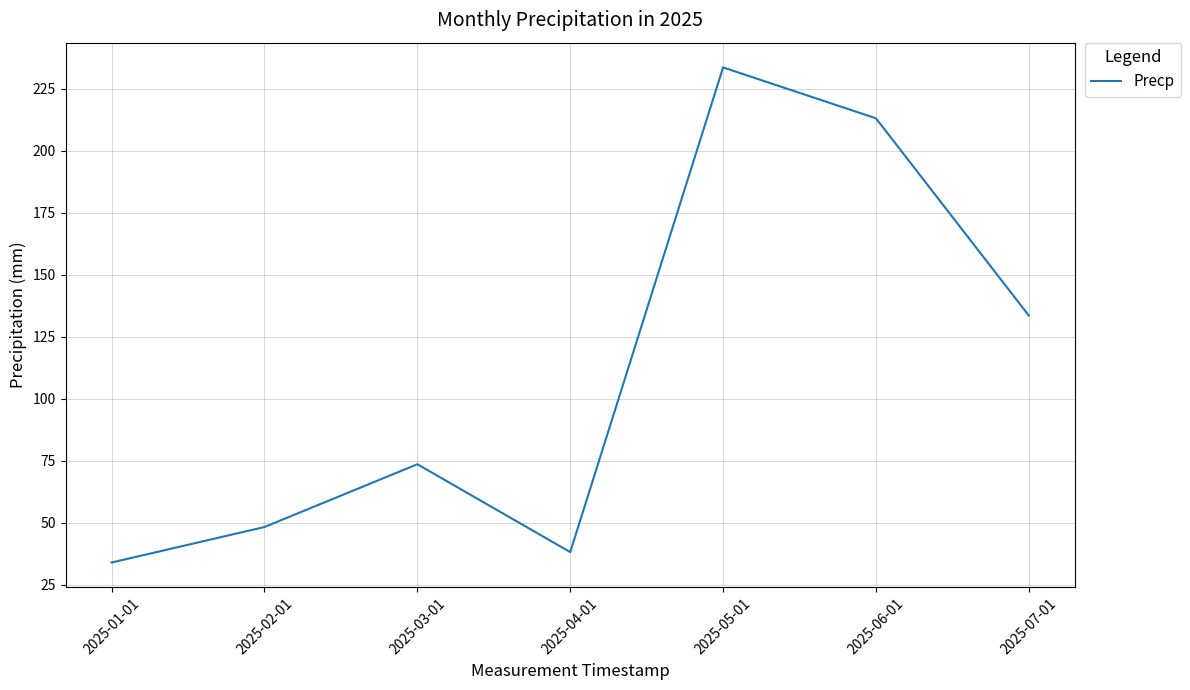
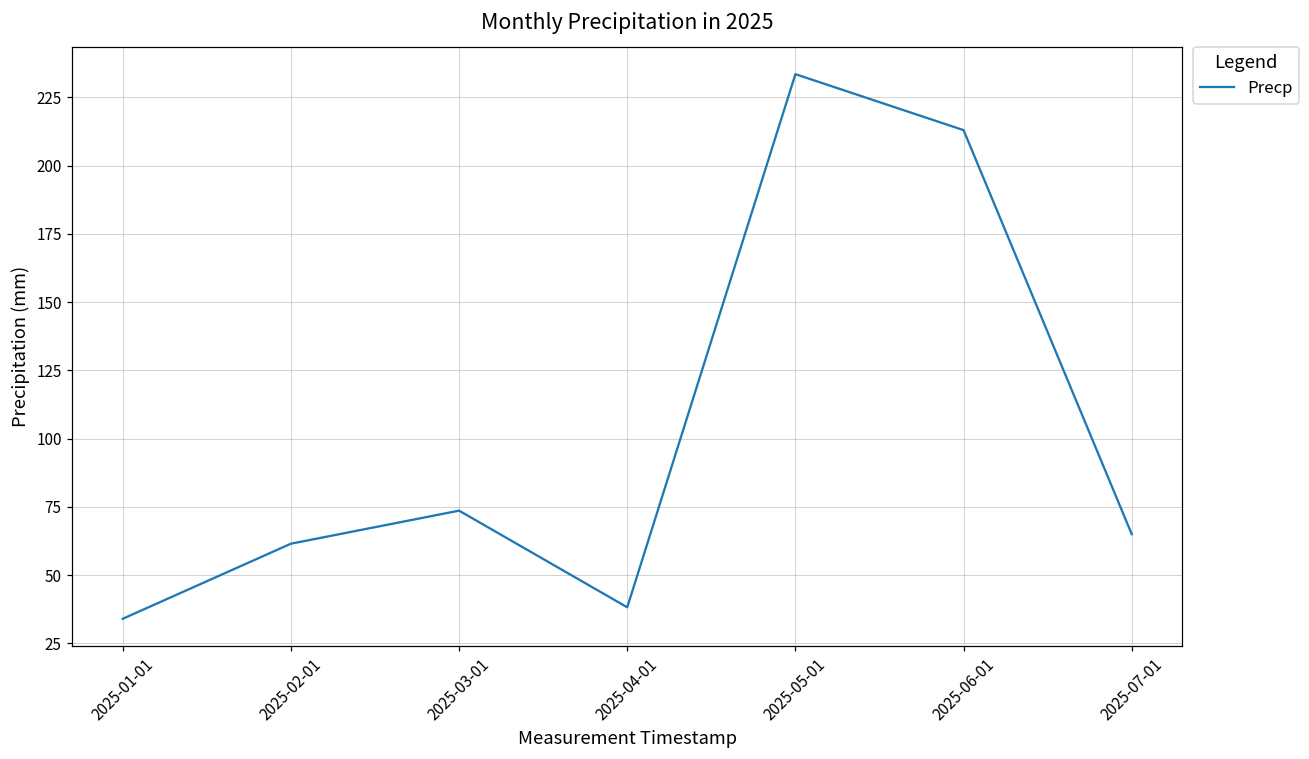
  {
    "2025-01-01": 34,
-   "2025-02-01": 48,
+   "2025-02-01": 62,
    "2025-03-01": 74,
    "2025-04-01": 38,
    "2025-05-01": 234,
    "2025-06-01": 213,
-   "2025-07-01": 134
+   "2025-07-01": 65
  }
